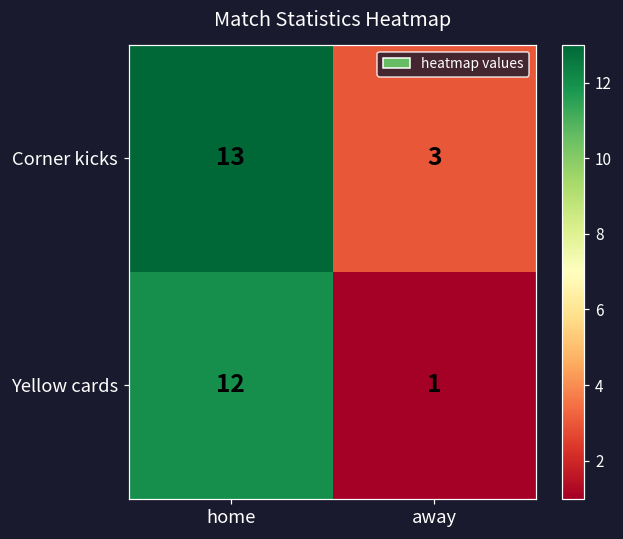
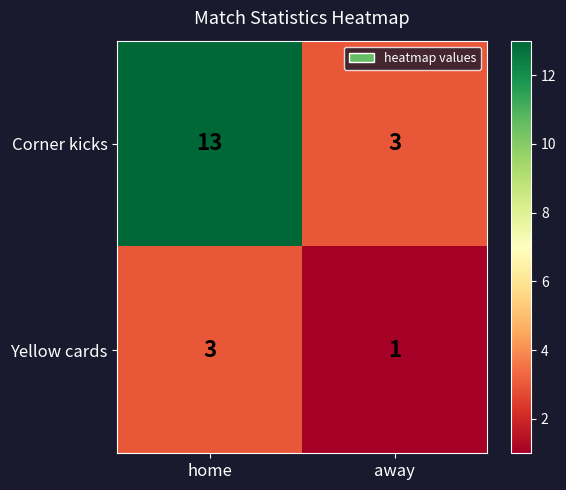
  {
    "Corner kicks": {
      "home": 13,
      "away": 3
    },
    "Yellow cards": {
-     "home": 12,
+     "home": 3,
      "away": 1
    }
  }
